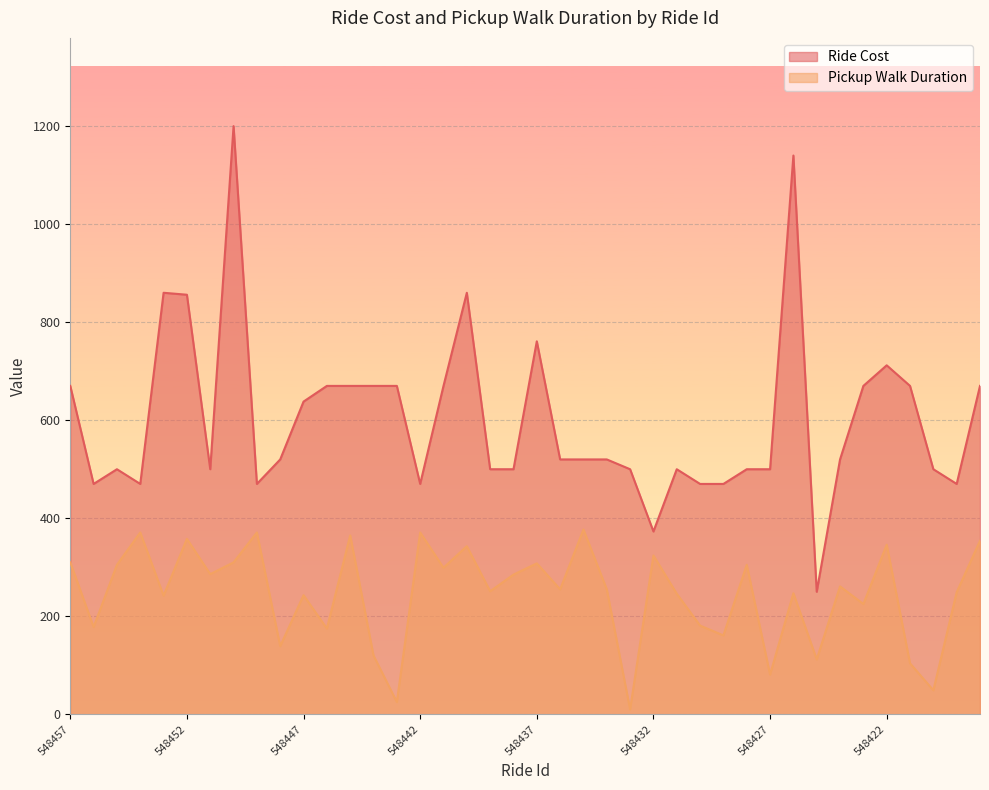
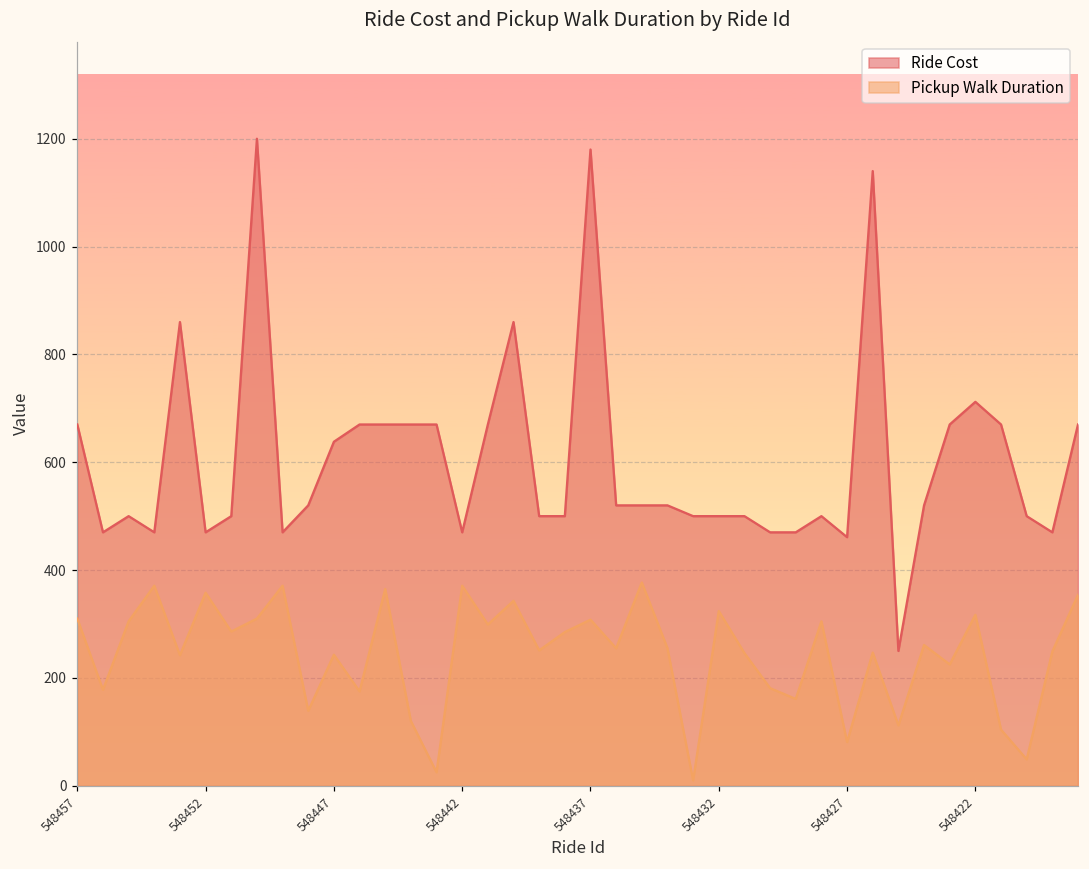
  {
    "Ride Cost": {
      "548457": 670,
-     "548452": 860,
+     "548452": 470,
      "548447": 640,
      "548442": 470,
-     "548437": 760,
-     "548432": 370,
-     "548427": 500,
+     "548437": 1180,
+     "548432": 500,
+     "548427": 460,
      "548422": 710
    },
    "Pickup Walk Duration": {
      "548457": 310,
      "548452": 360,
      "548447": 240,
      "548442": 370,
      "548437": 310,
      "548432": 320,
      "548427": 80,
-     "548422": 350
+     "548422": 320
    }
  }
